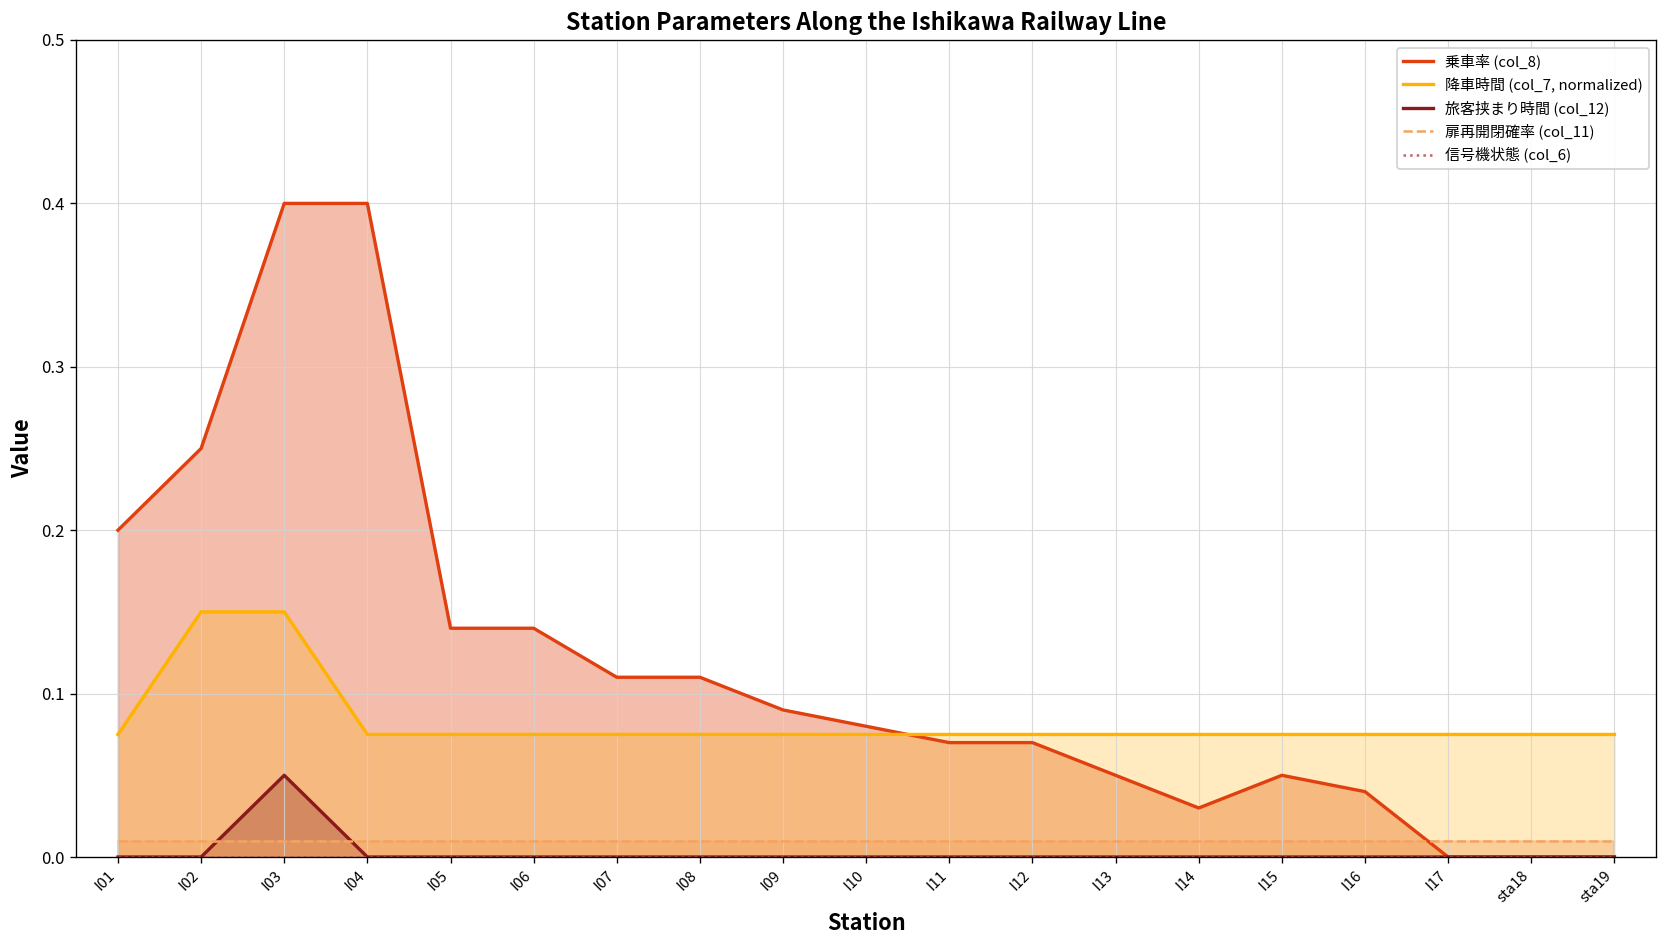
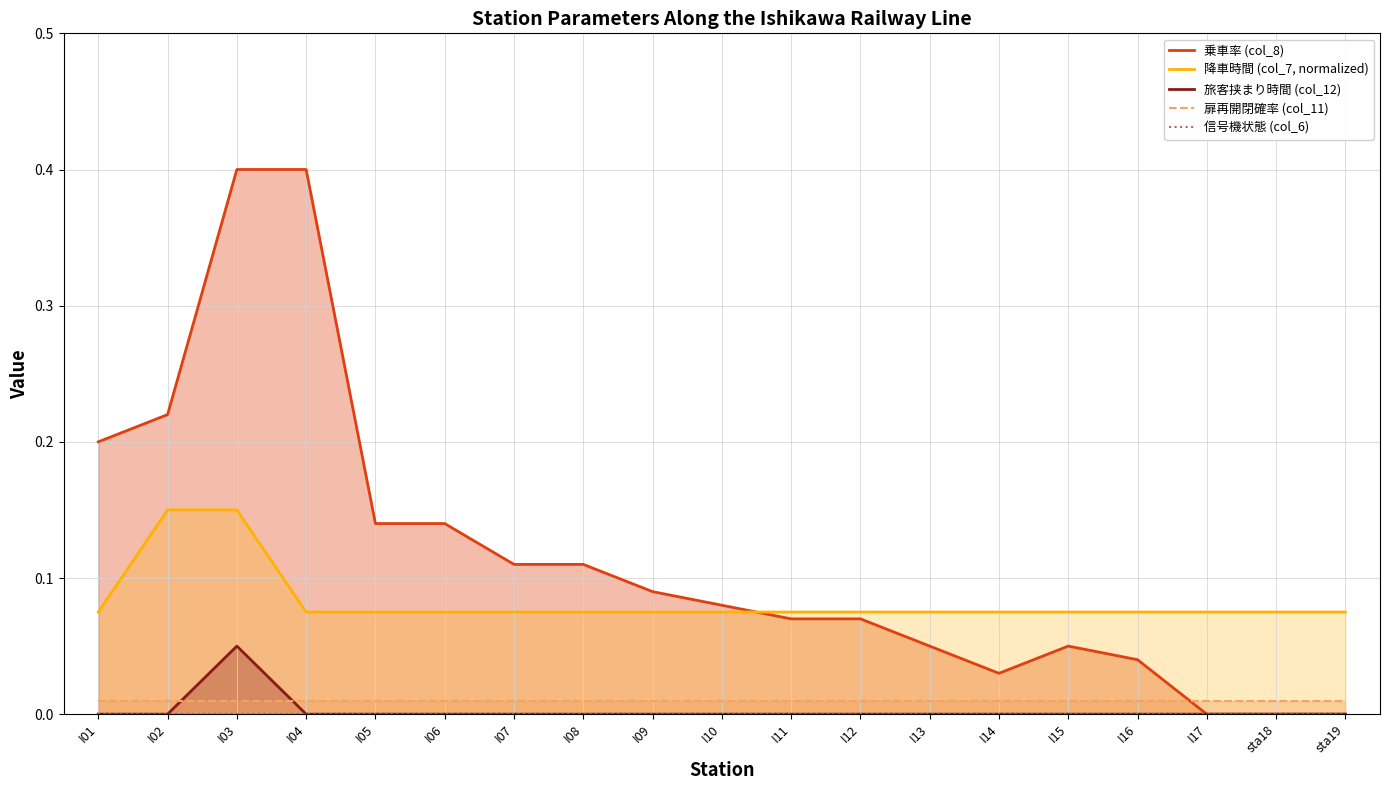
  {
    "乗車率 (col_8)": {
      "I01": 0.20,
-     "I02": 0.25,
+     "I02": 0.22,
      "I03": 0.40,
      "I04": 0.40,
      "I05": 0.14,
      "I06": 0.14,
      "I07": 0.11,
      "I08": 0.11,
      "I09": 0.09,
      "I10": 0.08,
      "I11": 0.07,
      "I12": 0.07,
      "I13": 0.05,
      "I14": 0.03,
      "I15": 0.05,
      "I16": 0.04
    },
    "降車時間 (col_7, normalized)": {
      "I01": 0.075,
      "I02": 0.15,
      "I03": 0.15,
      "I04": 0.075,
      "I05": 0.075,
      "I06": 0.075,
      "I07": 0.075,
      "I08": 0.075,
      "I09": 0.075,
      "I10": 0.075,
      "I11": 0.075,
      "I12": 0.075,
      "I13": 0.075,
      "I14": 0.075,
      "I15": 0.075,
      "I16": 0.075,
      "I17": 0.075,
      "sta18": 0.075,
      "sta19": 0.075
    },
    "旅客挟まり時間 (col_12)": {
      "I03": 0.05
    },
    "扉再開閉確率 (col_11)": {
      "I01": 0.01,
      "I02": 0.01,
      "I03": 0.01,
      "I04": 0.01,
      "I05": 0.01,
      "I06": 0.01,
      "I07": 0.01,
      "I08": 0.01,
      "I09": 0.01,
      "I10": 0.01,
      "I11": 0.01,
      "I12": 0.01,
      "I13": 0.01,
      "I14": 0.01,
      "I15": 0.01,
      "I16": 0.01,
      "I17": 0.01,
      "sta18": 0.01,
      "sta19": 0.01
    },
    "信号機状態 (col_6)": {
      "I03": 0.00
    }
  }
